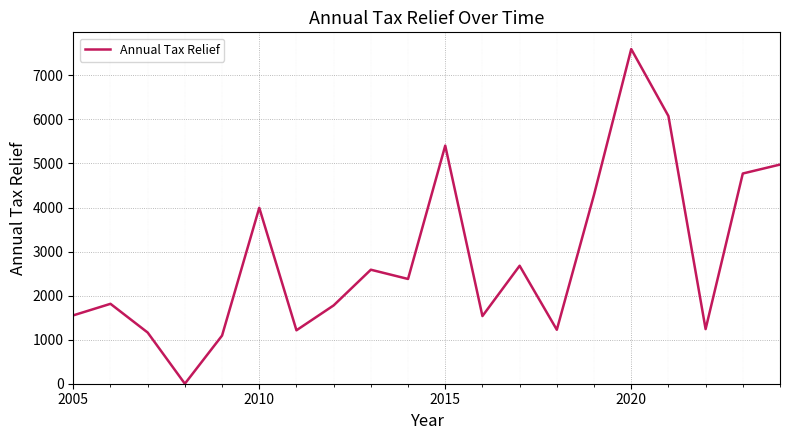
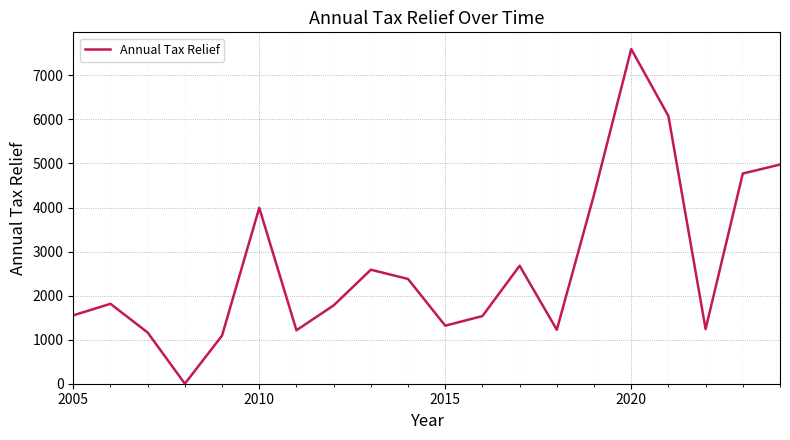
  {
    "2005": 1600,
    "2010": 4000,
-   "2015": 5400,
+   "2015": 1300,
    "2020": 7600
  }
